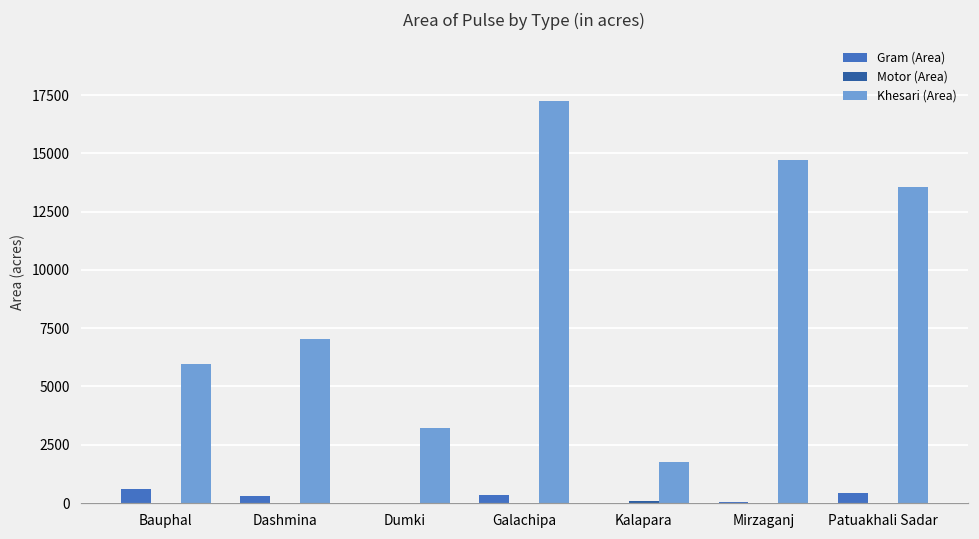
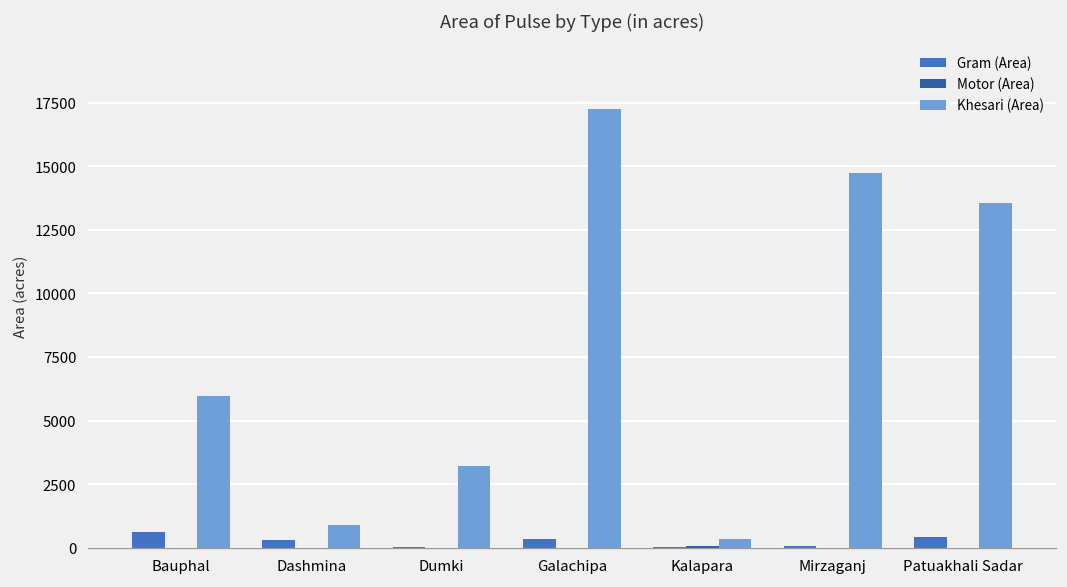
  {
    "Khesari (Area)": {
      "Bauphal": 5900,
-     "Dashmina": 7000,
+     "Dashmina": 900,
      "Dumki": 3200,
      "Galachipa": 17200,
-     "Kalapara": 1800,
+     "Kalapara": 400,
      "Mirzaganj": 14700,
      "Patuakhali Sadar": 13500
    }
  }
